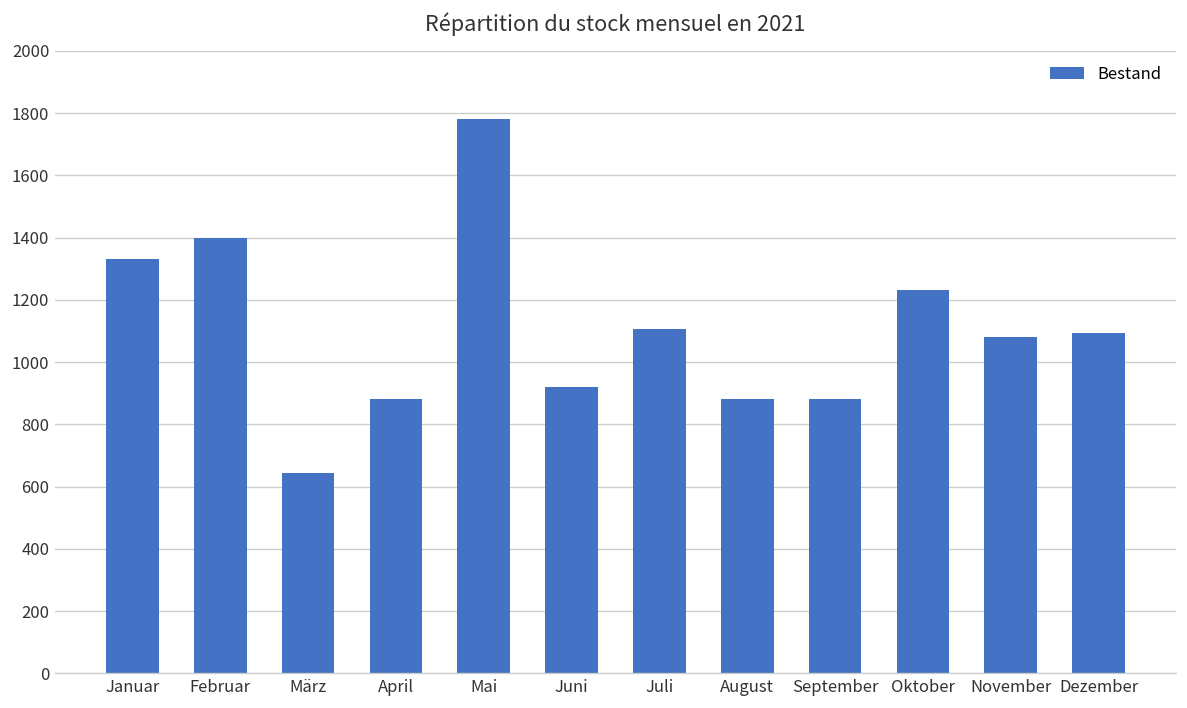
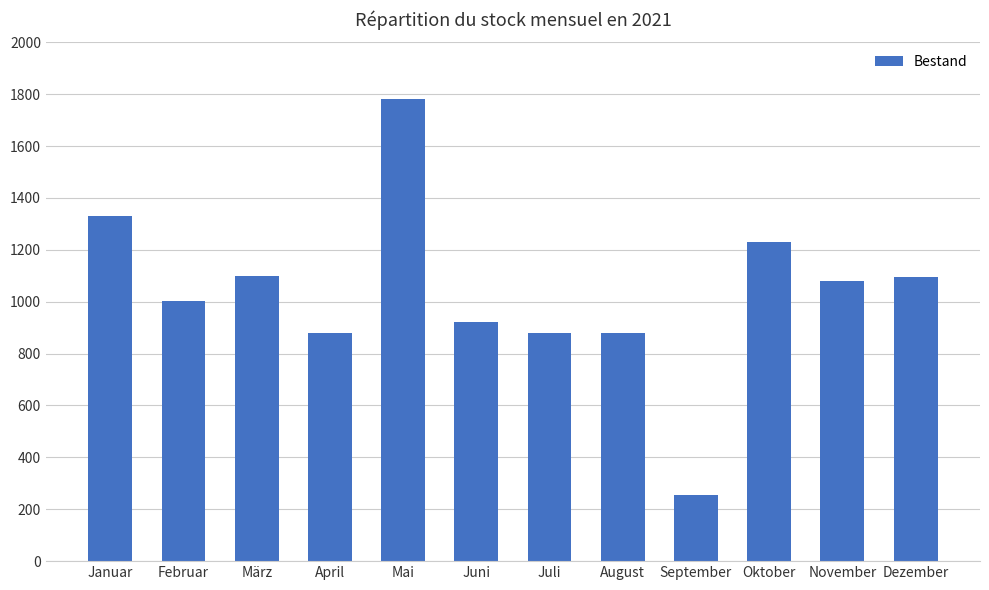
  {
    "Januar": 1330,
-   "Februar": 1400,
-   "März": 640,
+   "Februar": 1000,
+   "März": 1100,
    "April": 880,
    "Mai": 1780,
    "Juni": 920,
-   "Juli": 1110,
+   "Juli": 880,
    "August": 880,
-   "September": 880,
+   "September": 260,
    "Oktober": 1230,
    "November": 1080,
    "Dezember": 1090
  }
